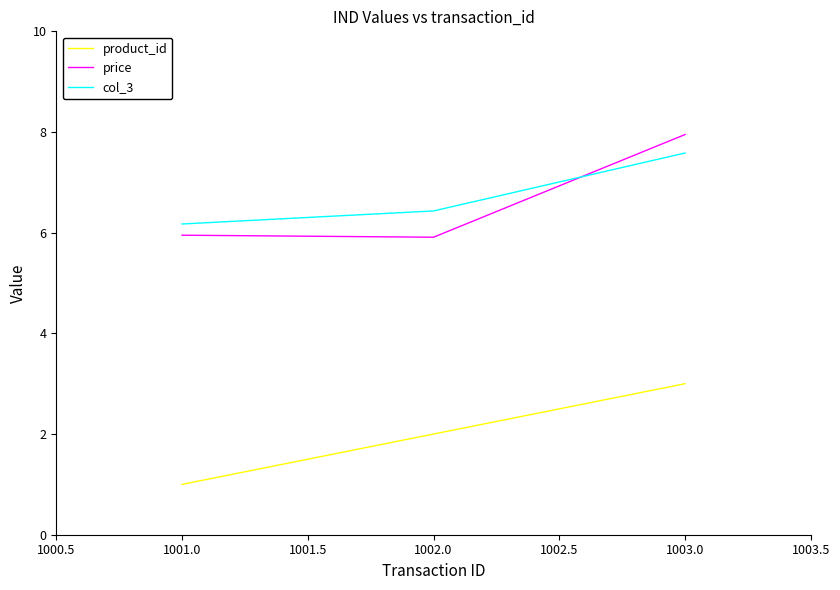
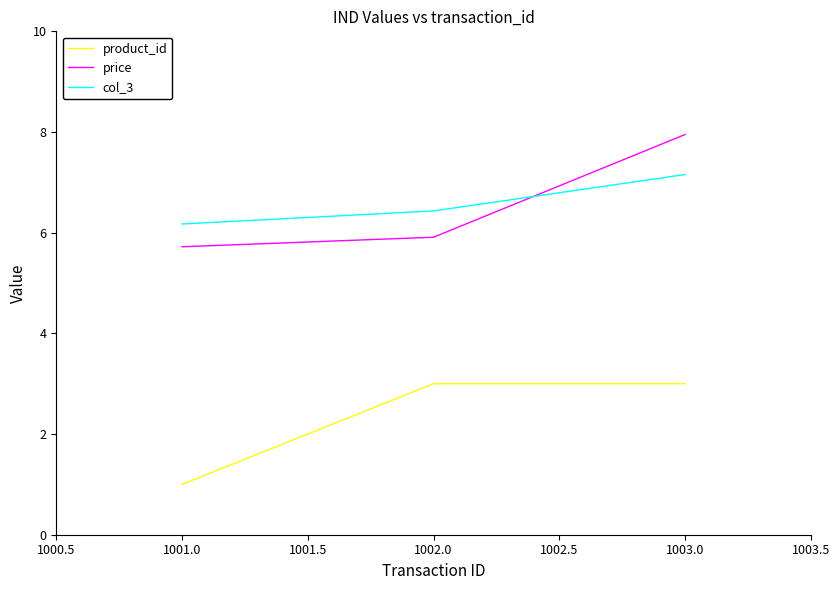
  {
    "product_id": {
      "1001.0": 1,
-     "1002.0": 2,
+     "1002.0": 3,
      "1003.0": 3
    },
    "price": {
-     "1001.0": 6.0,
+     "1001.0": 5.7,
      "1002.0": 5.9,
      "1003.0": 8.0
    },
    "col_3": {
      "1001.0": 6.2,
      "1002.0": 6.4,
-     "1003.0": 7.6
+     "1003.0": 7.2
    }
  }
